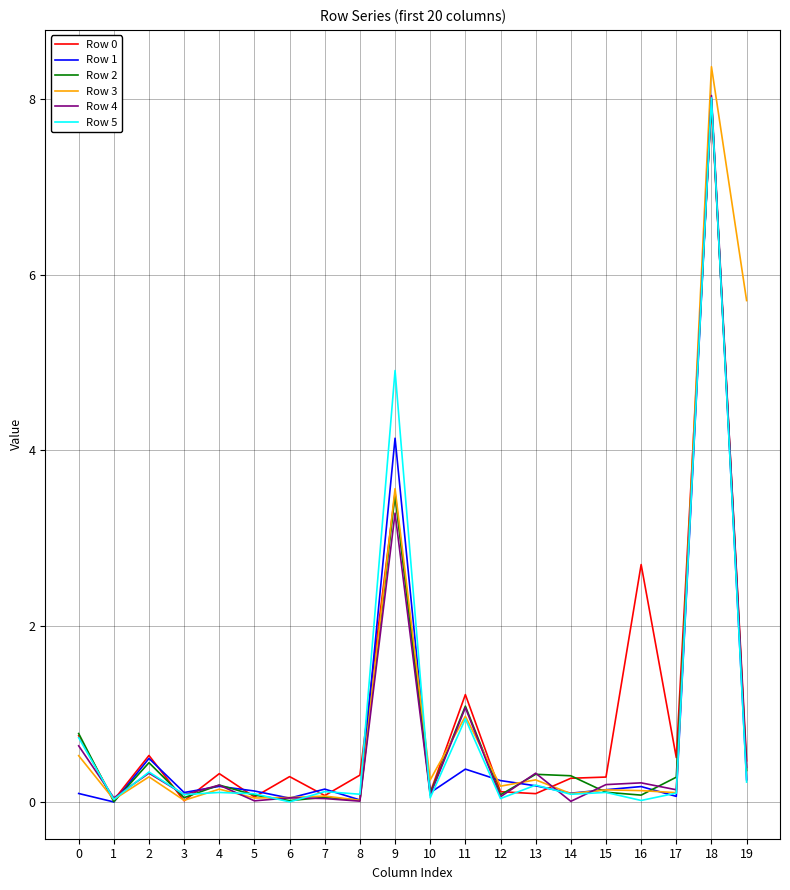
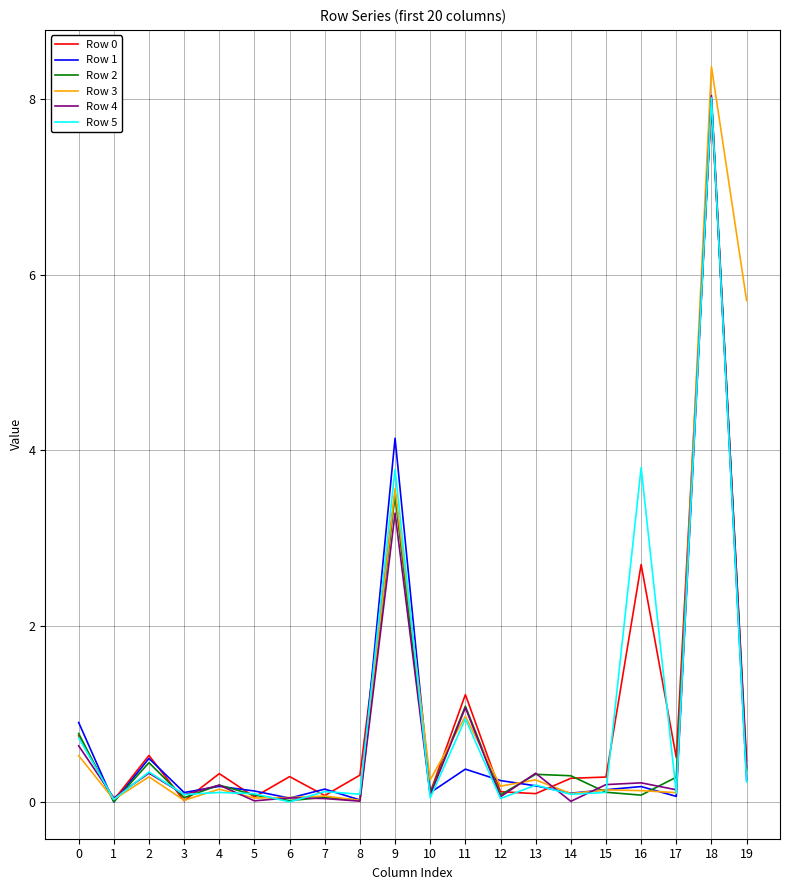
  {
    "Row 0": {
      "2": 0.5,
      "4": 0.3,
      "6": 0.3,
      "8": 0.3,
      "11": 1.2,
      "12": 0.1,
      "13": 0.1,
      "15": 0.3,
      "16": 2.7,
      "17": 0.5,
      "18": 7.9,
      "19": 0.5
    },
    "Row 1": {
-     "0": 0.1,
+     "0": 0.9,
      "2": 0.5,
      "5": 0.1,
      "9": 4.1,
      "11": 0.4,
      "12": 0.2,
      "16": 0.2,
      "17": 0.1
    },
    "Row 2": {
      "2": 0.4,
      "3": 0.0,
      "16": 0.1,
      "17": 0.3,
      "19": 0.4
    },
    "Row 3": {
      "0": 0.5,
      "2": 0.3,
      "4": 0.1,
      "9": 3.6,
      "10": 0.3,
      "12": 0.2,
      "13": 0.3,
      "16": 0.1,
      "18": 8.4,
      "19": 5.7
    },
    "Row 4": {
      "0": 0.6,
      "5": 0.0,
      "9": 3.3,
      "14": 0.0,
      "15": 0.2,
      "16": 0.2,
      "17": 0.1,
      "19": 0.4
    },
    "Row 5": {
      "4": 0.1,
      "8": 0.1,
-     "9": 4.9,
+     "9": 3.8,
      "10": 0.0,
-     "16": 0.0
+     "16": 3.8
    }
  }
